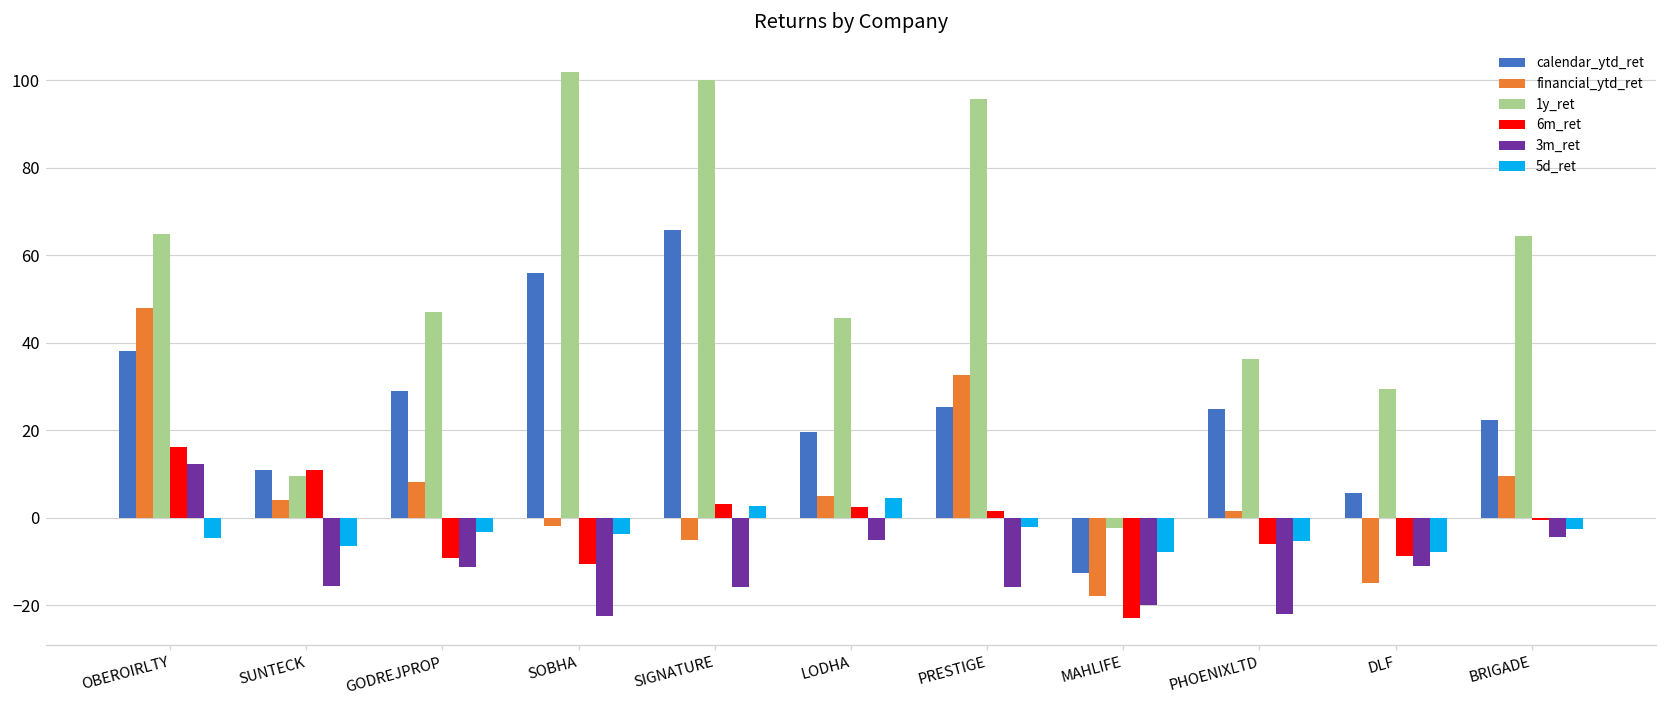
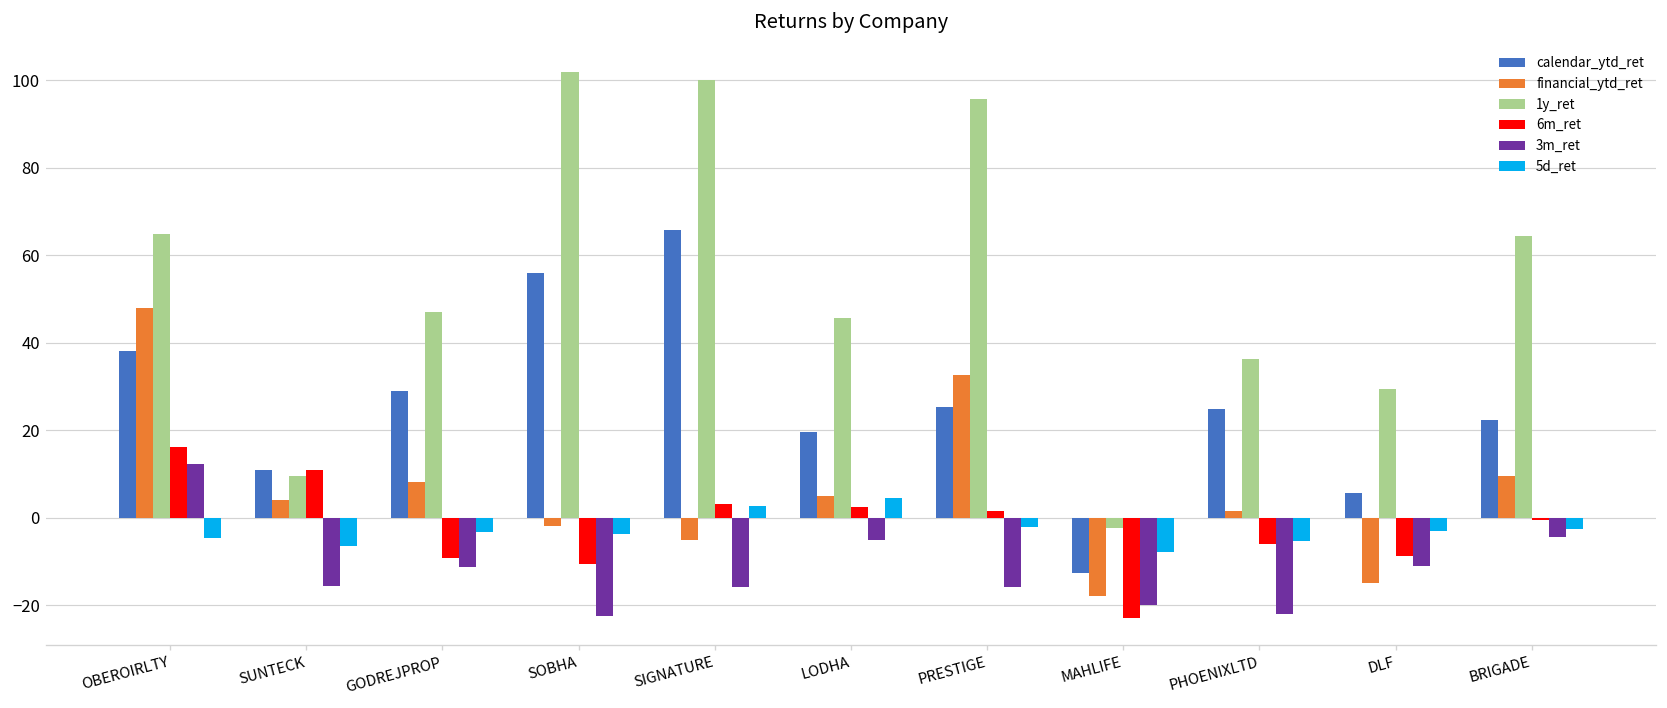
  {
    "calendar_ytd_ret": {
      "OBEROIRLTY": 38,
      "SUNTECK": 11,
      "GODREJPROP": 29,
      "SOBHA": 56,
      "SIGNATURE": 66,
      "LODHA": 20,
      "PRESTIGE": 25,
      "MAHLIFE": -13,
      "PHOENIXLTD": 25,
      "DLF": 6,
      "BRIGADE": 22
    },
    "financial_ytd_ret": {
      "OBEROIRLTY": 48,
      "SUNTECK": 4,
      "GODREJPROP": 8,
      "SOBHA": -2,
      "SIGNATURE": -5,
      "LODHA": 5,
      "PRESTIGE": 33,
      "MAHLIFE": -18,
      "PHOENIXLTD": 2,
      "DLF": -15,
      "BRIGADE": 10
    },
    "1y_ret": {
      "OBEROIRLTY": 65,
      "SUNTECK": 9,
      "GODREJPROP": 47,
      "SOBHA": 102,
      "SIGNATURE": 100,
      "LODHA": 46,
      "PRESTIGE": 96,
      "MAHLIFE": -2,
      "PHOENIXLTD": 36,
      "DLF": 29,
      "BRIGADE": 64
    },
    "6m_ret": {
      "OBEROIRLTY": 16,
      "SUNTECK": 11,
      "GODREJPROP": -9,
      "SOBHA": -11,
      "SIGNATURE": 3,
      "LODHA": 3,
      "PRESTIGE": 2,
      "MAHLIFE": -23,
      "PHOENIXLTD": -6,
      "DLF": -9
    },
    "3m_ret": {
      "OBEROIRLTY": 12,
      "SUNTECK": -16,
      "GODREJPROP": -11,
      "SOBHA": -23,
      "SIGNATURE": -16,
      "LODHA": -5,
      "PRESTIGE": -16,
      "MAHLIFE": -20,
      "PHOENIXLTD": -22,
      "DLF": -11,
      "BRIGADE": -4
    },
    "5d_ret": {
      "OBEROIRLTY": -5,
      "SUNTECK": -6,
      "GODREJPROP": -3,
      "SOBHA": -4,
      "SIGNATURE": 3,
      "LODHA": 4,
      "PRESTIGE": -2,
      "MAHLIFE": -8,
      "PHOENIXLTD": -5,
-     "DLF": -8,
+     "DLF": -3,
      "BRIGADE": -3
    }
  }
